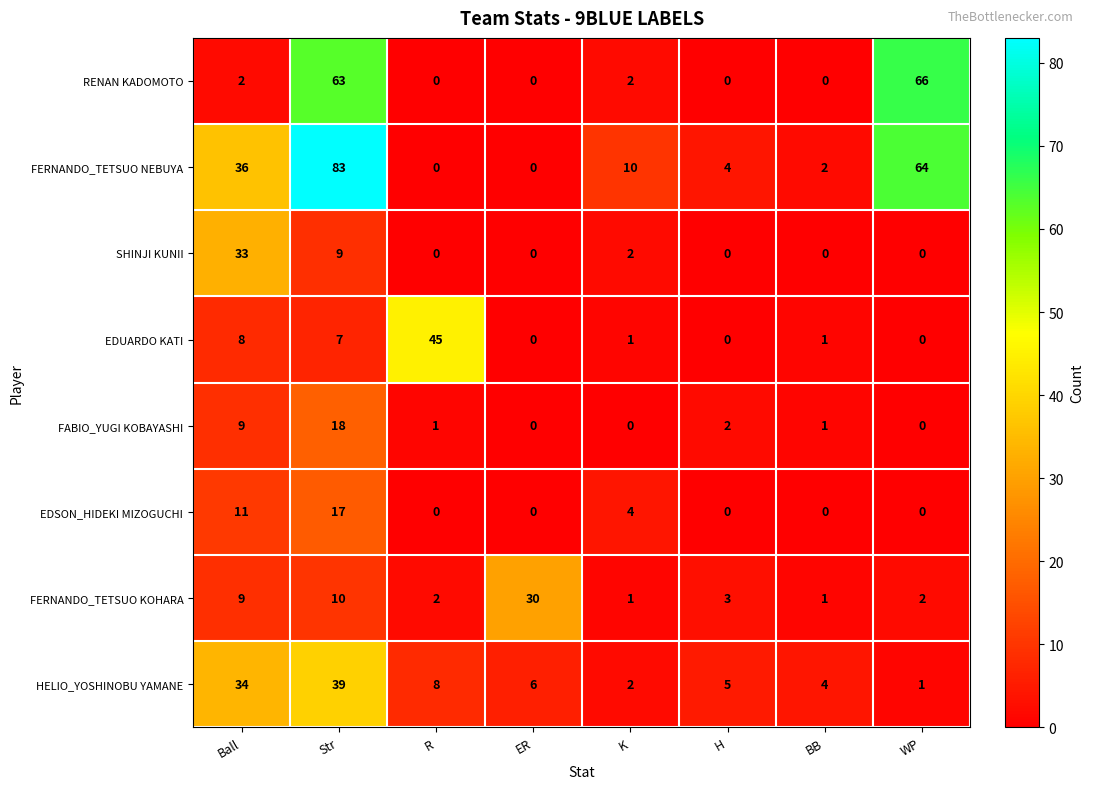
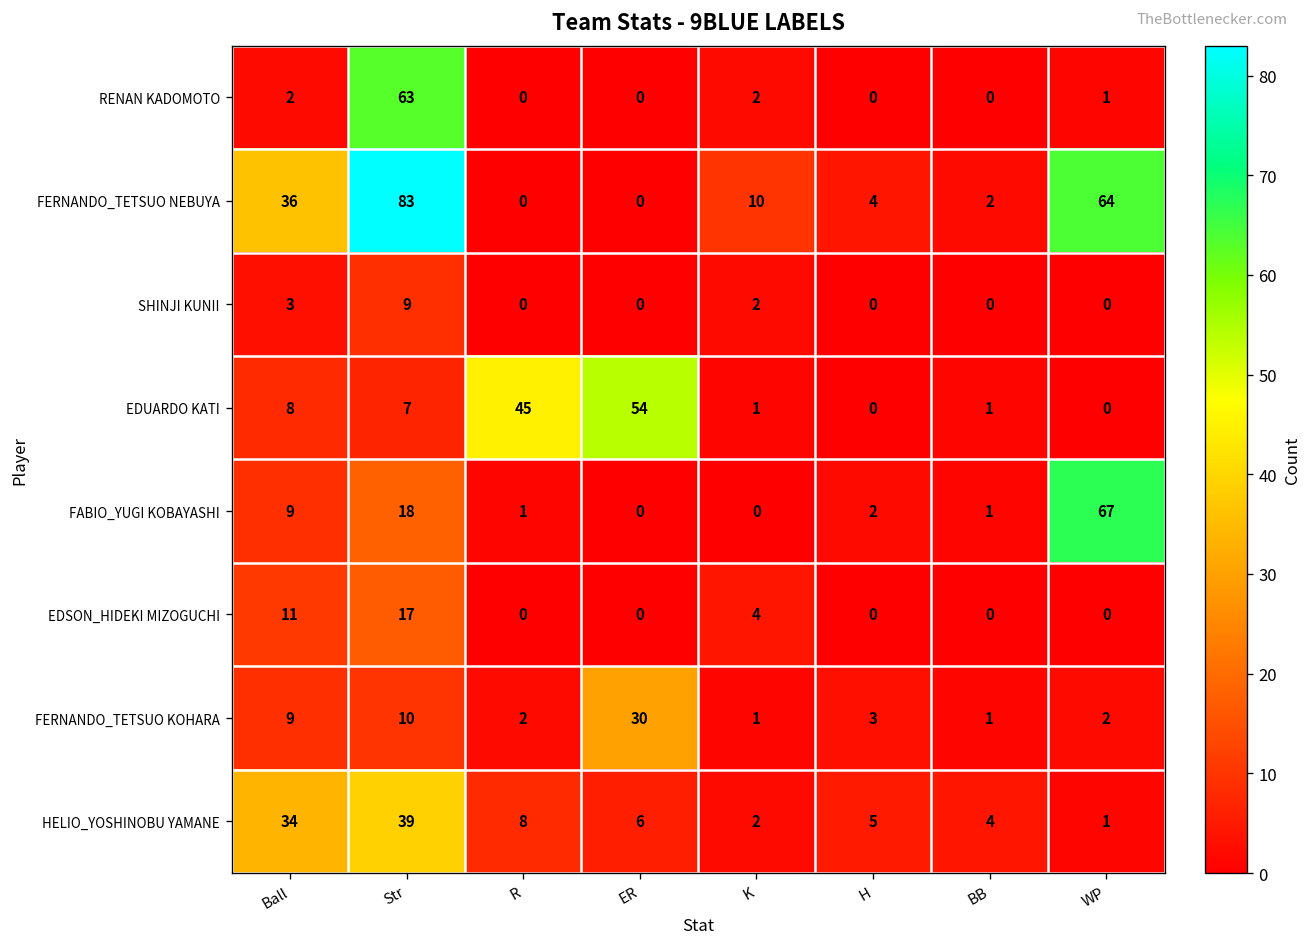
  {
    "RENAN KADOMOTO": {
      "Ball": 2,
      "Str": 63,
      "R": 0,
      "ER": 0,
      "K": 2,
      "H": 0,
      "BB": 0,
-     "WP": 66
+     "WP": 1
    },
    "FERNANDO_TETSUO NEBUYA": {
      "Ball": 36,
      "Str": 83,
      "R": 0,
      "ER": 0,
      "K": 10,
      "H": 4,
      "BB": 2,
      "WP": 64
    },
    "SHINJI KUNII": {
-     "Ball": 33,
+     "Ball": 3,
      "Str": 9,
      "R": 0,
      "ER": 0,
      "K": 2,
      "H": 0,
      "BB": 0,
      "WP": 0
    },
    "EDUARDO KATI": {
      "Ball": 8,
      "Str": 7,
      "R": 45,
-     "ER": 0,
+     "ER": 54,
      "K": 1,
      "H": 0,
      "BB": 1,
      "WP": 0
    },
    "FABIO_YUGI KOBAYASHI": {
      "Ball": 9,
      "Str": 18,
      "R": 1,
      "ER": 0,
      "K": 0,
      "H": 2,
      "BB": 1,
-     "WP": 0
+     "WP": 67
    },
    "EDSON_HIDEKI MIZOGUCHI": {
      "Ball": 11,
      "Str": 17,
      "R": 0,
      "ER": 0,
      "K": 4,
      "H": 0,
      "BB": 0,
      "WP": 0
    },
    "FERNANDO_TETSUO KOHARA": {
      "Ball": 9,
      "Str": 10,
      "R": 2,
      "ER": 30,
      "K": 1,
      "H": 3,
      "BB": 1,
      "WP": 2
    },
    "HELIO_YOSHINOBU YAMANE": {
      "Ball": 34,
      "Str": 39,
      "R": 8,
      "ER": 6,
      "K": 2,
      "H": 5,
      "BB": 4,
      "WP": 1
    }
  }
